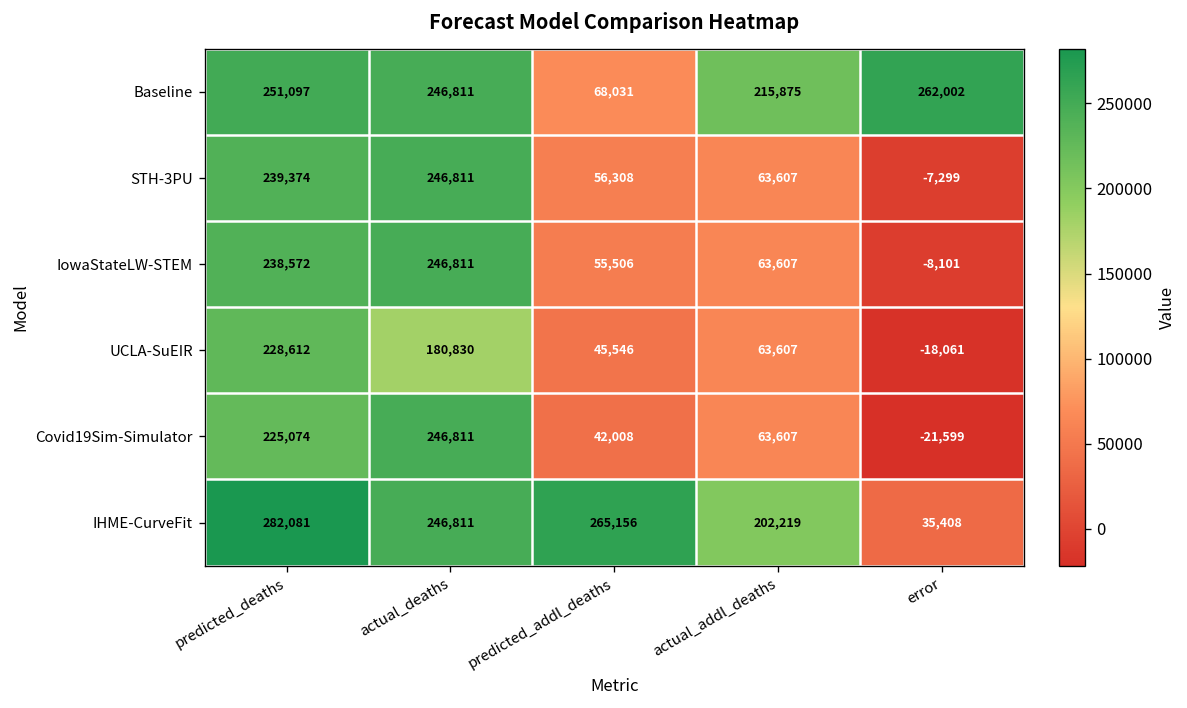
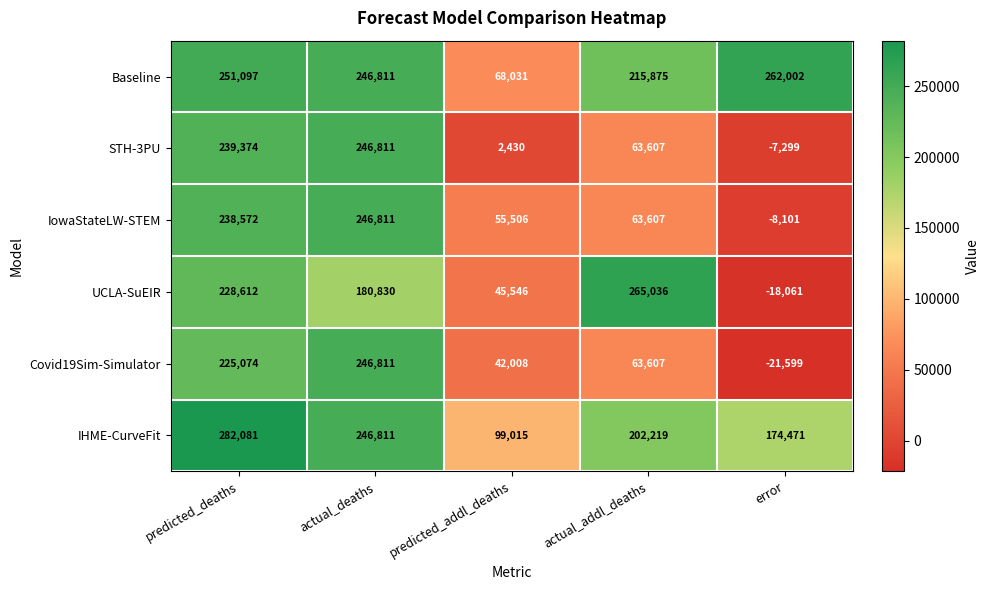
  {
    "Baseline": {
      "predicted_deaths": "251,097",
      "actual_deaths": "246,811",
      "predicted_addl_deaths": "68,031",
      "actual_addl_deaths": "215,875",
      "error": "262,002"
    },
    "STH-3PU": {
      "predicted_deaths": "239,374",
      "actual_deaths": "246,811",
-     "predicted_addl_deaths": "56,308",
+     "predicted_addl_deaths": "2,430",
      "actual_addl_deaths": "63,607",
      "error": "-7,299"
    },
    "IowaStateLW-STEM": {
      "predicted_deaths": "238,572",
      "actual_deaths": "246,811",
      "predicted_addl_deaths": "55,506",
      "actual_addl_deaths": "63,607",
      "error": "-8,101"
    },
    "UCLA-SuEIR": {
      "predicted_deaths": "228,612",
      "actual_deaths": "180,830",
      "predicted_addl_deaths": "45,546",
-     "actual_addl_deaths": "63,607",
+     "actual_addl_deaths": "265,036",
      "error": "-18,061"
    },
    "Covid19Sim-Simulator": {
      "predicted_deaths": "225,074",
      "actual_deaths": "246,811",
      "predicted_addl_deaths": "42,008",
      "actual_addl_deaths": "63,607",
      "error": "-21,599"
    },
    "IHME-CurveFit": {
      "predicted_deaths": "282,081",
      "actual_deaths": "246,811",
-     "predicted_addl_deaths": "265,156",
+     "predicted_addl_deaths": "99,015",
      "actual_addl_deaths": "202,219",
-     "error": "35,408"
+     "error": "174,471"
    }
  }
